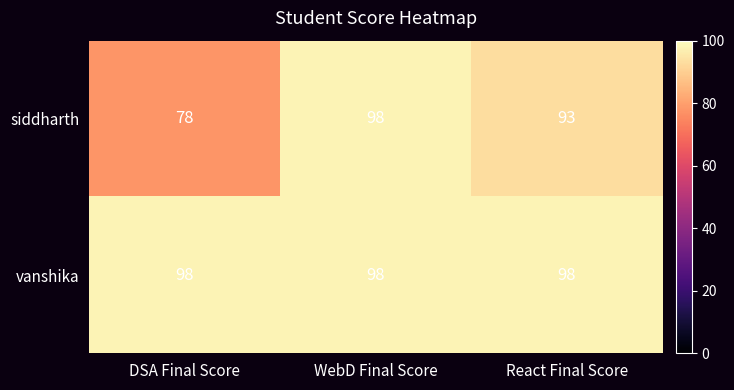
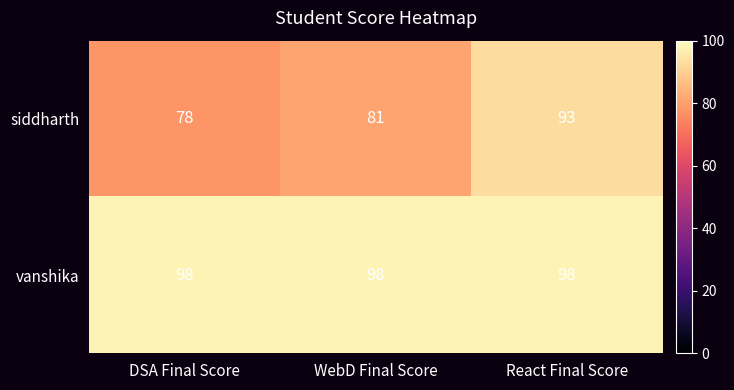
  {
    "siddharth": {
      "DSA Final Score": 78,
-     "WebD Final Score": 98,
+     "WebD Final Score": 81,
      "React Final Score": 93
    },
    "vanshika": {
      "DSA Final Score": 98,
      "WebD Final Score": 98,
      "React Final Score": 98
    }
  }
